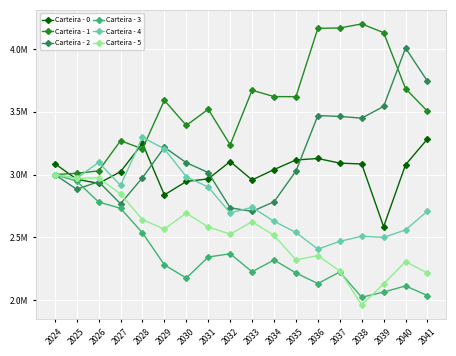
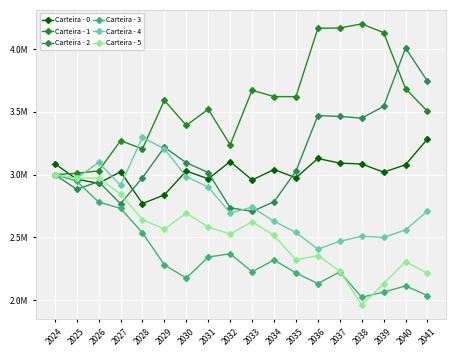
  {
    "Carteira - 0": {
      "2024": 3090000,
      "2027": 3020000,
-     "2028": 3250000,
+     "2028": 2770000,
      "2029": 2840000,
-     "2030": 2940000,
+     "2030": 3030000,
      "2031": 2970000,
      "2032": 3100000,
      "2033": 2960000,
      "2034": 3040000,
-     "2035": 3120000,
+     "2035": 2970000,
      "2036": 3130000,
      "2037": 3090000,
      "2038": 3080000,
-     "2039": 2580000,
+     "2039": 3020000,
      "2040": 3080000,
      "2041": 3280000
    }
  }
